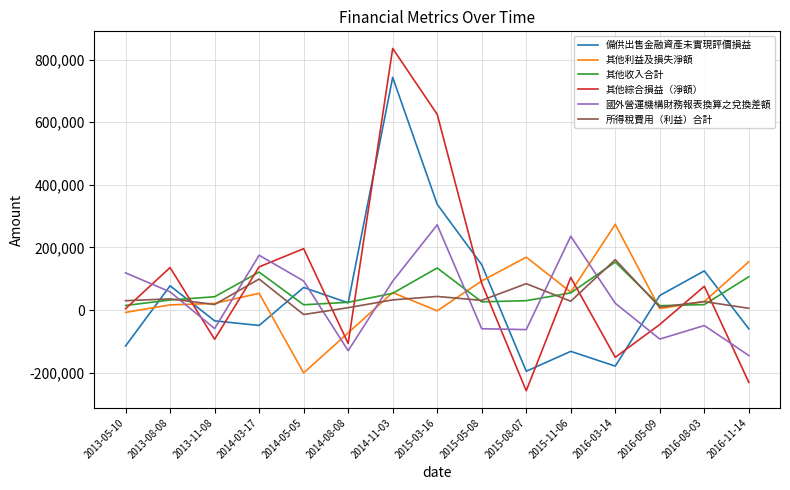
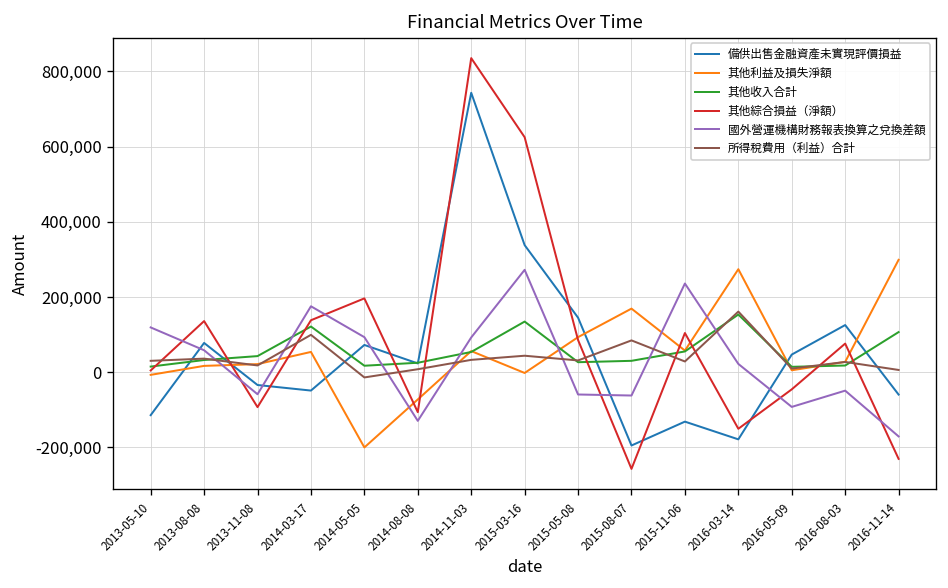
  {
    "備供出售金融資產未實現評價損益": {
      "2013-05-10": "-110,000",
      "2013-08-08": "80,000",
      "2013-11-08": "-30,000",
      "2014-03-17": "-50,000",
      "2014-05-05": "70,000",
      "2014-11-03": "740,000",
      "2015-03-16": "340,000",
      "2015-05-08": "140,000",
      "2015-08-07": "-200,000",
      "2015-11-06": "-130,000",
      "2016-03-14": "-180,000",
      "2016-05-09": "50,000",
      "2016-08-03": "130,000",
      "2016-11-14": "-60,000"
    },
    "其他利益及損失淨額": {
      "2013-05-10": "-10,000",
      "2013-08-08": "20,000",
      "2014-03-17": "50,000",
      "2014-05-05": "-200,000",
      "2014-08-08": "-70,000",
      "2015-03-16": "0",
      "2015-08-07": "170,000",
      "2016-03-14": "270,000",
-     "2016-11-14": "150,000"
+     "2016-11-14": "300,000"
    },
    "其他收入合計": {
      "2013-05-10": "10,000",
      "2013-11-08": "40,000",
      "2014-03-17": "120,000",
      "2014-05-05": "20,000",
      "2015-03-16": "130,000",
      "2015-08-07": "30,000",
      "2016-08-03": "20,000",
      "2016-11-14": "110,000"
    },
    "其他綜合損益（淨額）": {
      "2013-05-10": "0",
      "2013-08-08": "140,000",
      "2013-11-08": "-90,000",
      "2014-03-17": "140,000",
      "2014-05-05": "200,000",
      "2014-08-08": "-110,000",
      "2014-11-03": "840,000",
      "2015-03-16": "630,000",
      "2015-08-07": "-260,000",
      "2015-11-06": "100,000",
      "2016-03-14": "-150,000",
      "2016-05-09": "-50,000",
      "2016-08-03": "80,000",
      "2016-11-14": "-230,000"
    },
    "國外營運機構財務報表換算之兌換差額": {
      "2013-05-10": "120,000",
      "2013-08-08": "60,000",
      "2013-11-08": "-60,000",
      "2014-03-17": "180,000",
      "2014-05-05": "90,000",
      "2014-08-08": "-130,000",
      "2014-11-03": "90,000",
      "2015-03-16": "270,000",
      "2015-05-08": "-60,000",
      "2015-08-07": "-60,000",
      "2015-11-06": "240,000",
      "2016-03-14": "20,000",
      "2016-05-09": "-90,000",
      "2016-08-03": "-50,000",
-     "2016-11-14": "-150,000"
+     "2016-11-14": "-170,000"
    },
    "所得稅費用（利益）合計": {
      "2013-05-10": "30,000",
      "2014-03-17": "100,000",
      "2014-05-05": "-10,000",
      "2014-08-08": "10,000",
      "2014-11-03": "30,000",
      "2015-03-16": "40,000",
      "2015-08-07": "80,000",
      "2015-11-06": "30,000",
      "2016-11-14": "10,000"
    }
  }
